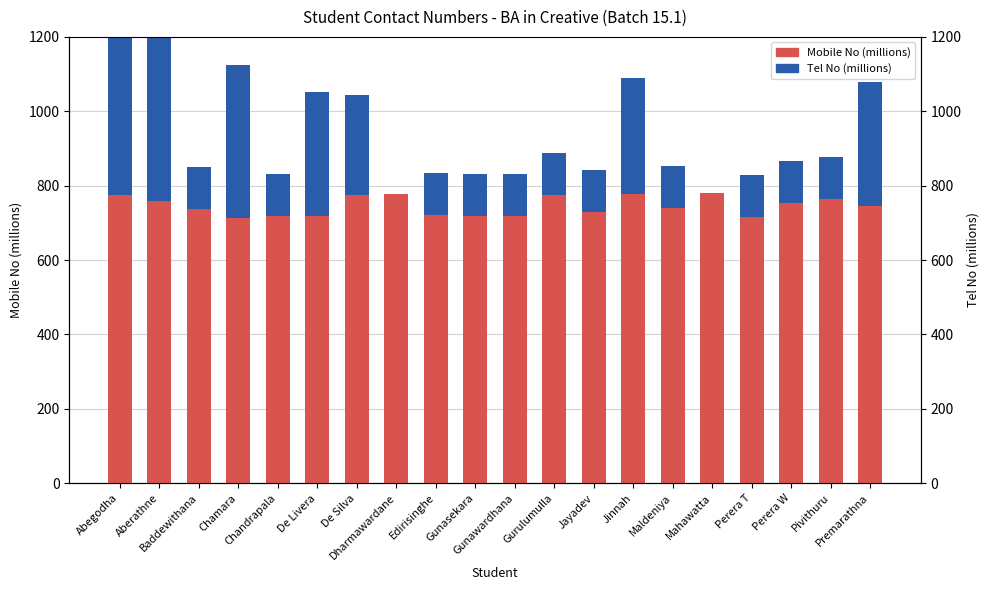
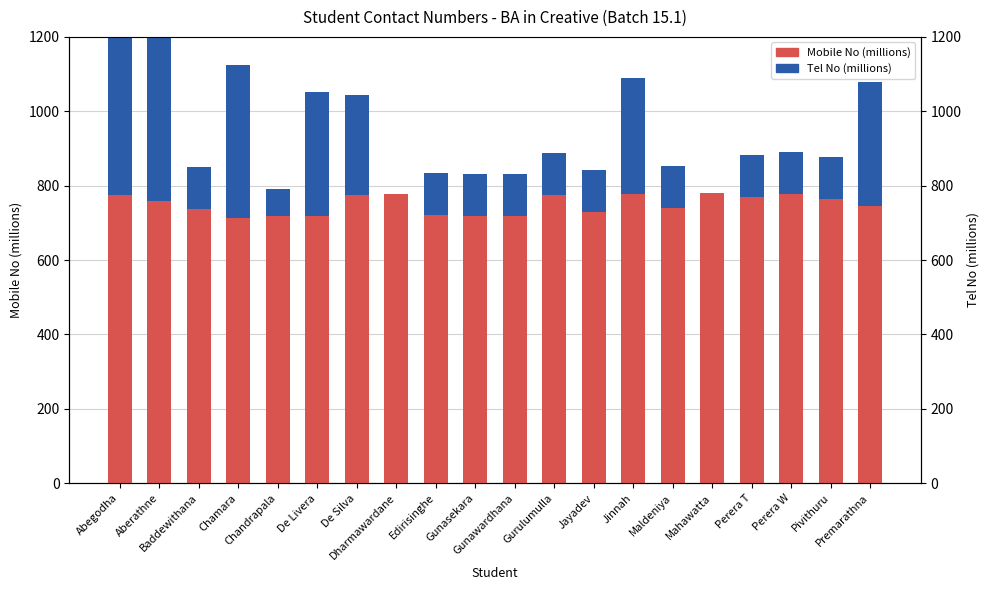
  {
    "Mobile No (millions)": {
      "Abegodha": 770,
      "Aberathne": 760,
      "Baddewithana": 740,
      "Chamara": 710,
      "Chandrapala": 720,
      "De Livera": 720,
      "De Silva": 780,
      "Dharmawardane": 780,
      "Edirisinghe": 720,
      "Gunasekara": 720,
      "Gunawardhana": 720,
      "Gurulumulla": 770,
      "Jayadev": 730,
      "Jinnah": 780,
      "Maldeniya": 740,
      "Mahawatta": 780,
-     "Perera T": 720,
-     "Perera W": 750,
+     "Perera T": 770,
+     "Perera W": 780,
      "Pivithuru": 770,
      "Premarathna": 750
    },
    "Tel No (millions)": {
      "Baddewithana": 110,
      "Chamara": 410,
-     "Chandrapala": 110,
+     "Chandrapala": 70,
      "De Livera": 330,
      "De Silva": 270,
      "Dharmawardane": 0,
      "Edirisinghe": 110,
      "Gunasekara": 110,
      "Gunawardhana": 110,
      "Gurulumulla": 110,
      "Jayadev": 110,
      "Jinnah": 310,
      "Maldeniya": 110,
      "Mahawatta": 0,
      "Perera T": 110,
      "Perera W": 110,
      "Pivithuru": 110,
      "Premarathna": 330
    }
  }
